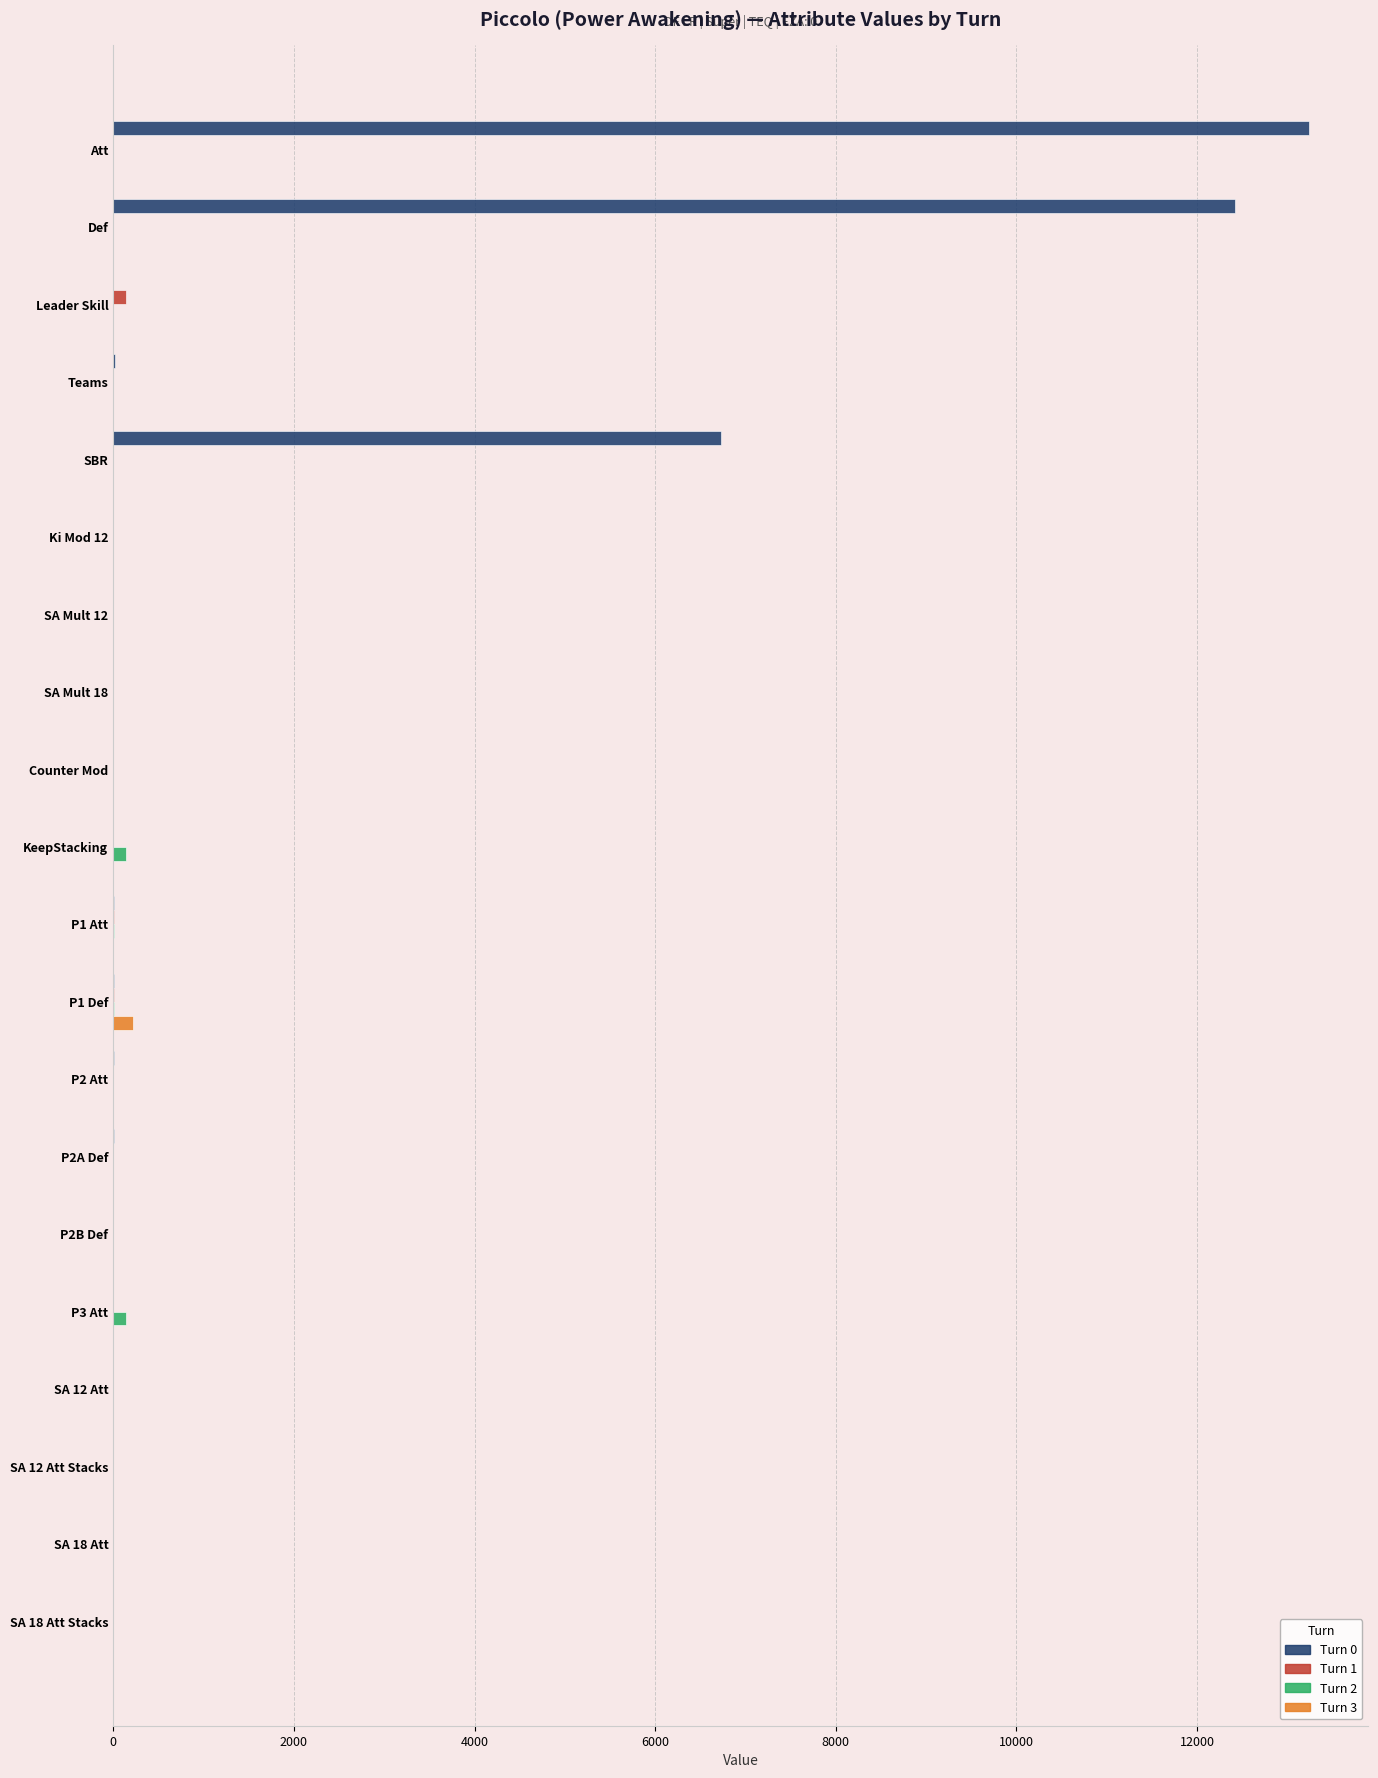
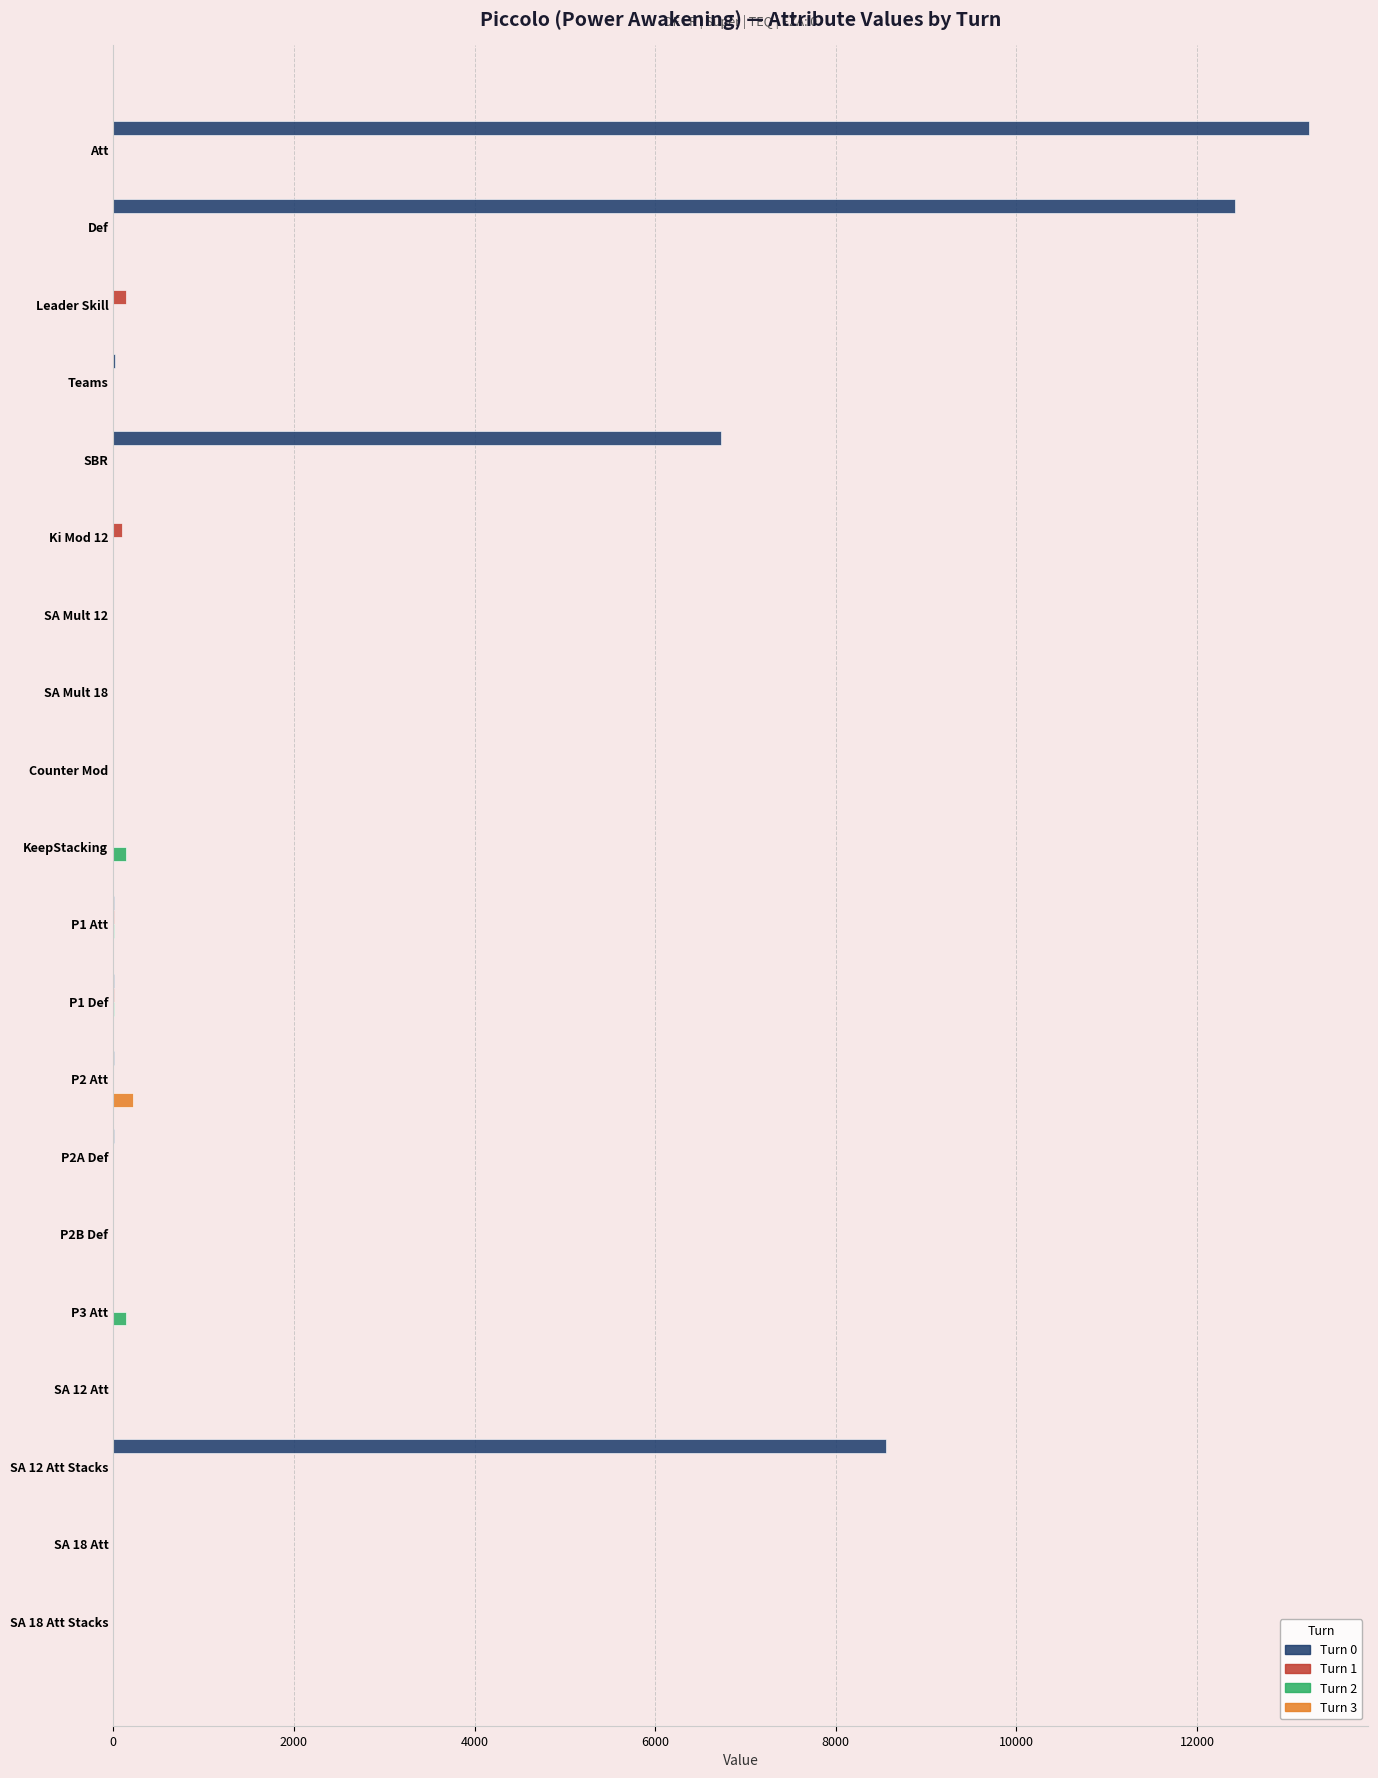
  {
    "Turn 0": {
      "Att": 13200,
      "Def": 12400,
      "SBR": 6700,
      "Counter Mod": 0,
      "KeepStacking": 0,
-     "SA 12 Att Stacks": 0
+     "SA 12 Att Stacks": 8600
    },
    "Turn 1": {
      "Att": 0,
      "Def": 0,
      "Leader Skill": 100,
      "Teams": 0,
      "SBR": 0,
-     "Ki Mod 12": 0,
+     "Ki Mod 12": 100,
      "SA Mult 12": 0,
      "SA Mult 18": 0,
      "Counter Mod": 0,
      "KeepStacking": 0,
      "P2B Def": 0,
      "P3 Att": 0,
      "SA 12 Att Stacks": 0,
      "SA 18 Att Stacks": 0
    },
    "Turn 2": {
      "Att": 0,
      "Def": 0,
      "Leader Skill": 0,
      "Teams": 0,
      "SBR": 0,
      "Ki Mod 12": 0,
      "SA Mult 12": 0,
      "SA Mult 18": 0,
      "Counter Mod": 0,
      "KeepStacking": 100,
      "P2B Def": 0,
      "P3 Att": 100,
      "SA 12 Att": 0,
      "SA 12 Att Stacks": 0,
      "SA 18 Att": 0,
      "SA 18 Att Stacks": 0
    },
    "Turn 3": {
      "Att": 0,
      "Def": 0,
      "Leader Skill": 0,
      "Teams": 0,
      "SBR": 0,
      "Ki Mod 12": 0,
      "SA Mult 12": 0,
      "SA Mult 18": 0,
      "Counter Mod": 0,
      "KeepStacking": 0,
-     "P1 Def": 200,
-     "P2 Att": 0,
+     "P1 Def": 0,
+     "P2 Att": 200,
      "P2B Def": 0,
      "P3 Att": 0,
      "SA 12 Att": 0,
      "SA 12 Att Stacks": 0,
      "SA 18 Att": 0,
      "SA 18 Att Stacks": 0
    }
  }
